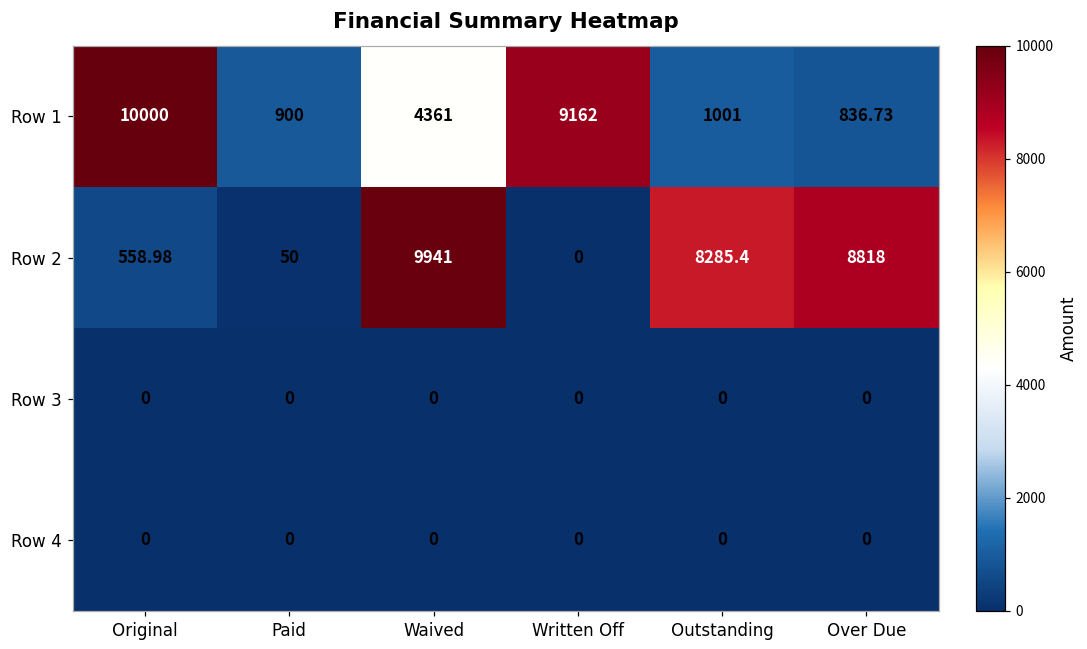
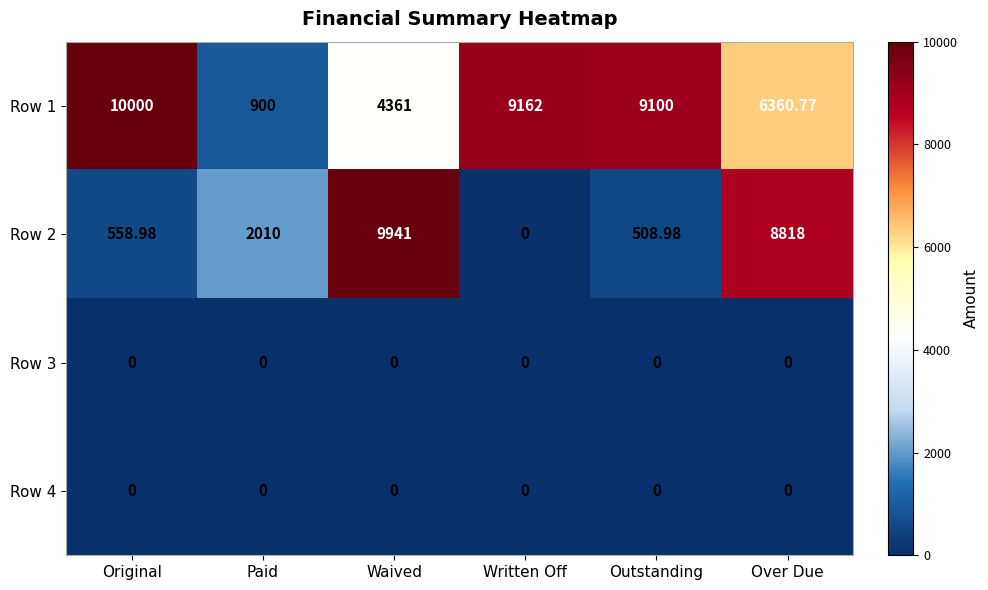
  {
    "Row 1": {
      "Original": 10000,
      "Paid": 900,
      "Waived": 4361,
      "Written Off": 9162,
-     "Outstanding": 1001,
-     "Over Due": 836.73
+     "Outstanding": 9100,
+     "Over Due": 6360.77
    },
    "Row 2": {
      "Original": 558.98,
-     "Paid": 50,
+     "Paid": 2010,
      "Waived": 9941,
      "Written Off": 0,
-     "Outstanding": 8285.4,
+     "Outstanding": 508.98,
      "Over Due": 8818
    },
    "Row 3": {
      "Original": 0,
      "Paid": 0,
      "Waived": 0,
      "Written Off": 0,
      "Outstanding": 0,
      "Over Due": 0
    },
    "Row 4": {
      "Original": 0,
      "Paid": 0,
      "Waived": 0,
      "Written Off": 0,
      "Outstanding": 0,
      "Over Due": 0
    }
  }
